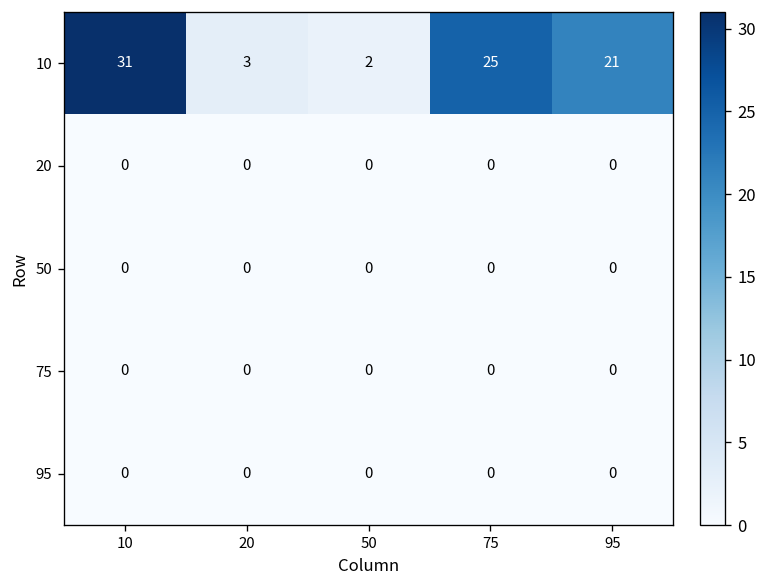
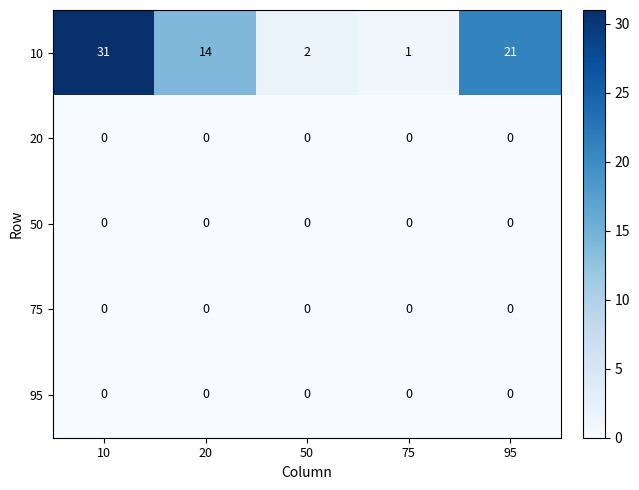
  {
    "10": {
      "10": 31,
-     "20": 3,
+     "20": 14,
      "50": 2,
-     "75": 25,
+     "75": 1,
      "95": 21
    },
    "20": {
      "10": 0,
      "20": 0,
      "50": 0,
      "75": 0,
      "95": 0
    },
    "50": {
      "10": 0,
      "20": 0,
      "50": 0,
      "75": 0,
      "95": 0
    },
    "75": {
      "10": 0,
      "20": 0,
      "50": 0,
      "75": 0,
      "95": 0
    },
    "95": {
      "10": 0,
      "20": 0,
      "50": 0,
      "75": 0,
      "95": 0
    }
  }
